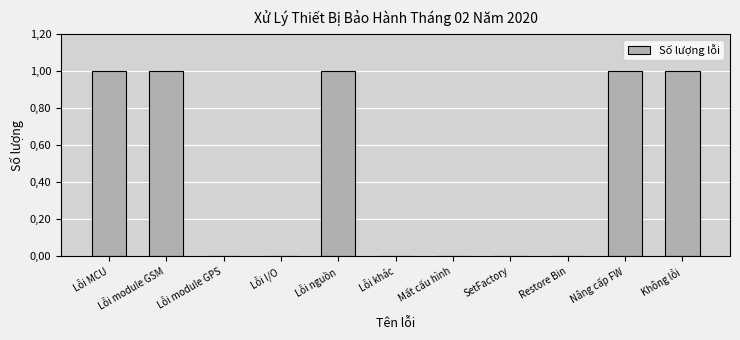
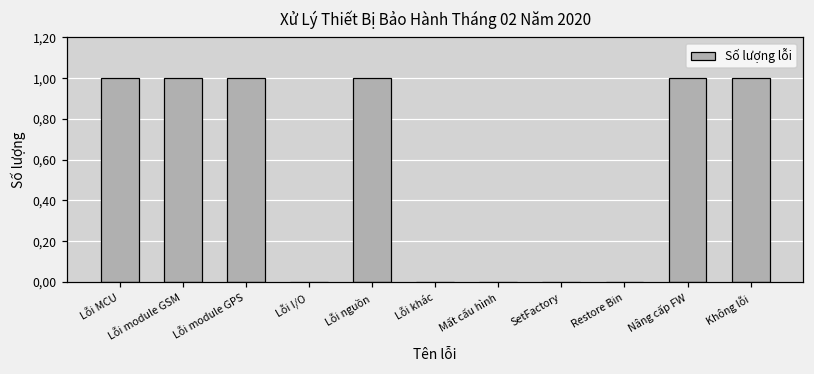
  {
    "Lỗi MCU": 100,
    "Lỗi module GSM": 100,
-   "Lỗi module GPS": 0,
+   "Lỗi module GPS": 100,
    "Lỗi I/O": 0,
    "Lỗi nguồn": 100,
    "Lỗi khác": 0,
    "Mất cấu hình": 0,
    "SetFactory": 0,
    "Restore Bin": 0,
    "Nâng cấp FW": 100,
    "Không lỗi": 100
  }
